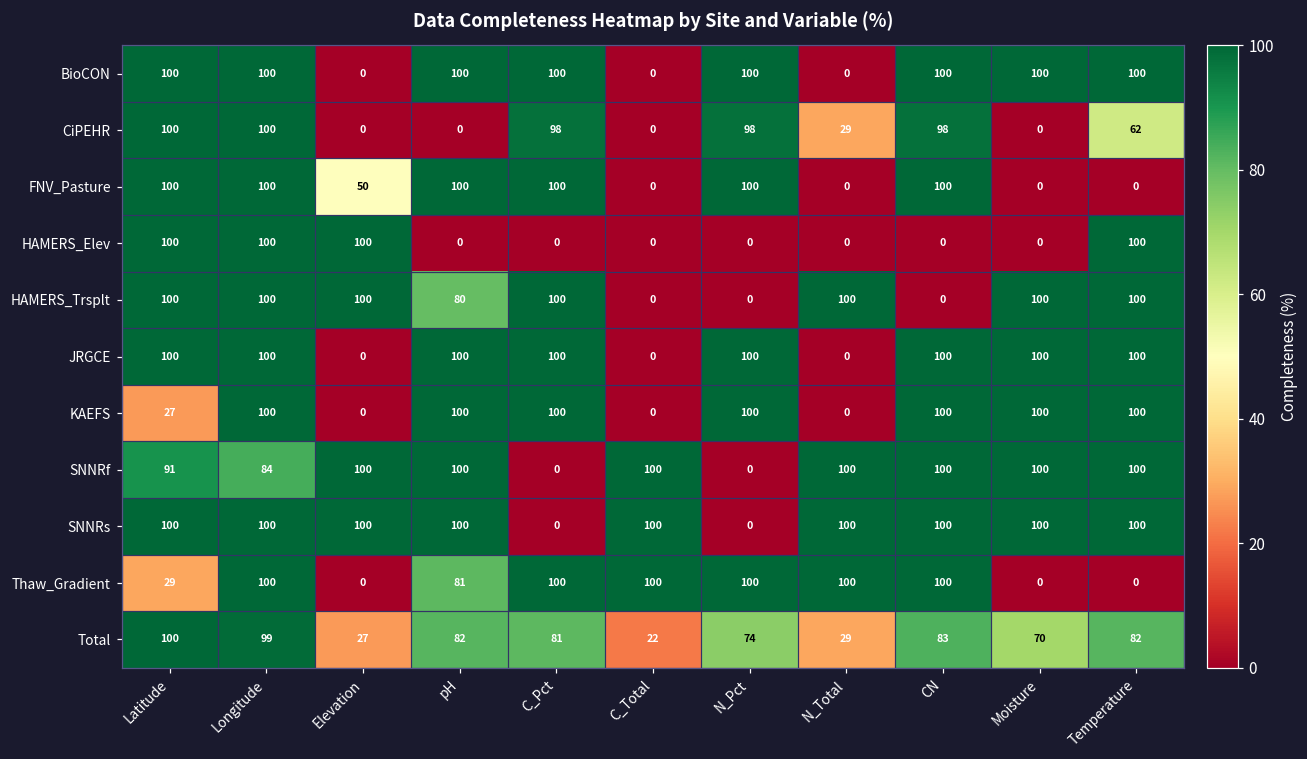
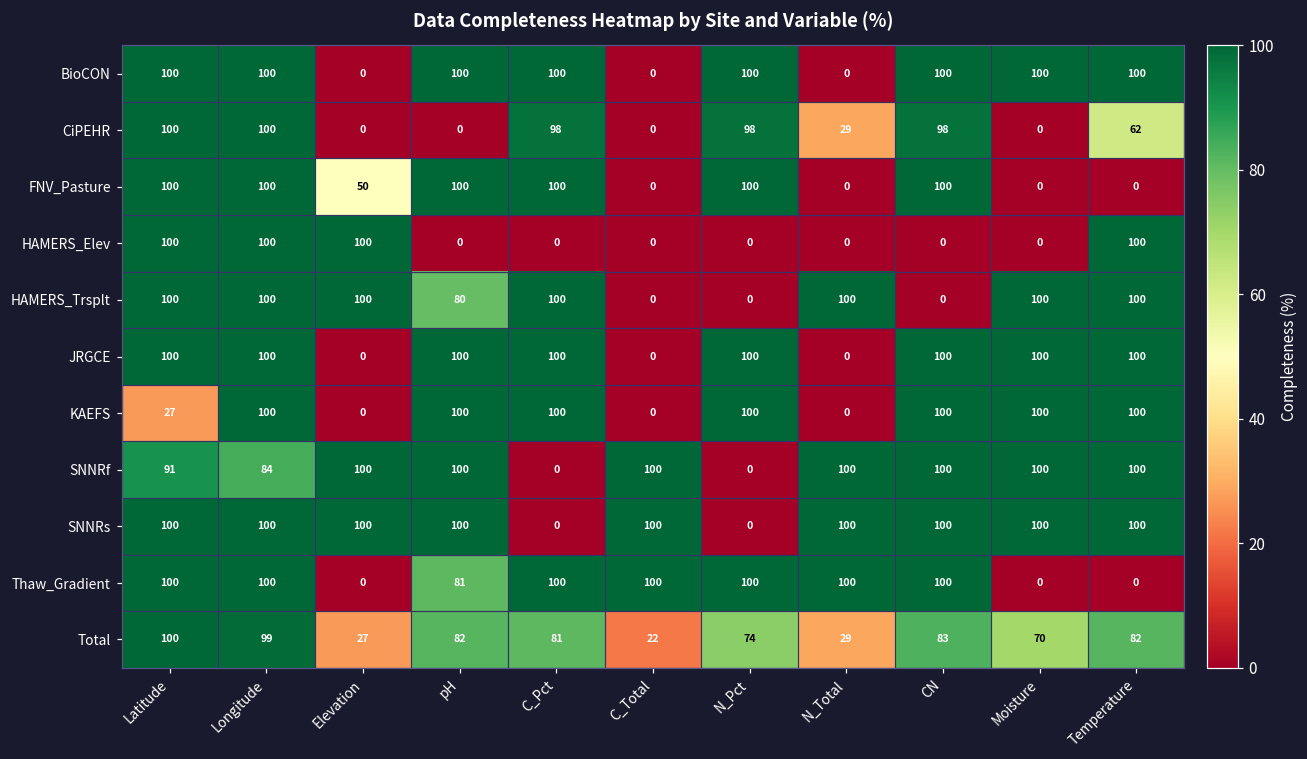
  {
    "BioCON": {
      "Latitude": 100,
      "Longitude": 100,
      "Elevation": 0,
      "pH": 100,
      "C_Pct": 100,
      "C_Total": 0,
      "N_Pct": 100,
      "N_Total": 0,
      "CN": 100,
      "Moisture": 100,
      "Temperature": 100
    },
    "CiPEHR": {
      "Latitude": 100,
      "Longitude": 100,
      "Elevation": 0,
      "pH": 0,
      "C_Pct": 98,
      "C_Total": 0,
      "N_Pct": 98,
      "N_Total": 29,
      "CN": 98,
      "Moisture": 0,
      "Temperature": 62
    },
    "FNV_Pasture": {
      "Latitude": 100,
      "Longitude": 100,
      "Elevation": 50,
      "pH": 100,
      "C_Pct": 100,
      "C_Total": 0,
      "N_Pct": 100,
      "N_Total": 0,
      "CN": 100,
      "Moisture": 0,
      "Temperature": 0
    },
    "HAMERS_Elev": {
      "Latitude": 100,
      "Longitude": 100,
      "Elevation": 100,
      "pH": 0,
      "C_Pct": 0,
      "C_Total": 0,
      "N_Pct": 0,
      "N_Total": 0,
      "CN": 0,
      "Moisture": 0,
      "Temperature": 100
    },
    "HAMERS_Trsplt": {
      "Latitude": 100,
      "Longitude": 100,
      "Elevation": 100,
      "pH": 80,
      "C_Pct": 100,
      "C_Total": 0,
      "N_Pct": 0,
      "N_Total": 100,
      "CN": 0,
      "Moisture": 100,
      "Temperature": 100
    },
    "JRGCE": {
      "Latitude": 100,
      "Longitude": 100,
      "Elevation": 0,
      "pH": 100,
      "C_Pct": 100,
      "C_Total": 0,
      "N_Pct": 100,
      "N_Total": 0,
      "CN": 100,
      "Moisture": 100,
      "Temperature": 100
    },
    "KAEFS": {
      "Latitude": 27,
      "Longitude": 100,
      "Elevation": 0,
      "pH": 100,
      "C_Pct": 100,
      "C_Total": 0,
      "N_Pct": 100,
      "N_Total": 0,
      "CN": 100,
      "Moisture": 100,
      "Temperature": 100
    },
    "SNNRf": {
      "Latitude": 91,
      "Longitude": 84,
      "Elevation": 100,
      "pH": 100,
      "C_Pct": 0,
      "C_Total": 100,
      "N_Pct": 0,
      "N_Total": 100,
      "CN": 100,
      "Moisture": 100,
      "Temperature": 100
    },
    "SNNRs": {
      "Latitude": 100,
      "Longitude": 100,
      "Elevation": 100,
      "pH": 100,
      "C_Pct": 0,
      "C_Total": 100,
      "N_Pct": 0,
      "N_Total": 100,
      "CN": 100,
      "Moisture": 100,
      "Temperature": 100
    },
    "Thaw_Gradient": {
-     "Latitude": 29,
+     "Latitude": 100,
      "Longitude": 100,
      "Elevation": 0,
      "pH": 81,
      "C_Pct": 100,
      "C_Total": 100,
      "N_Pct": 100,
      "N_Total": 100,
      "CN": 100,
      "Moisture": 0,
      "Temperature": 0
    },
    "Total": {
      "Latitude": 100,
      "Longitude": 99,
      "Elevation": 27,
      "pH": 82,
      "C_Pct": 81,
      "C_Total": 22,
      "N_Pct": 74,
      "N_Total": 29,
      "CN": 83,
      "Moisture": 70,
      "Temperature": 82
    }
  }
